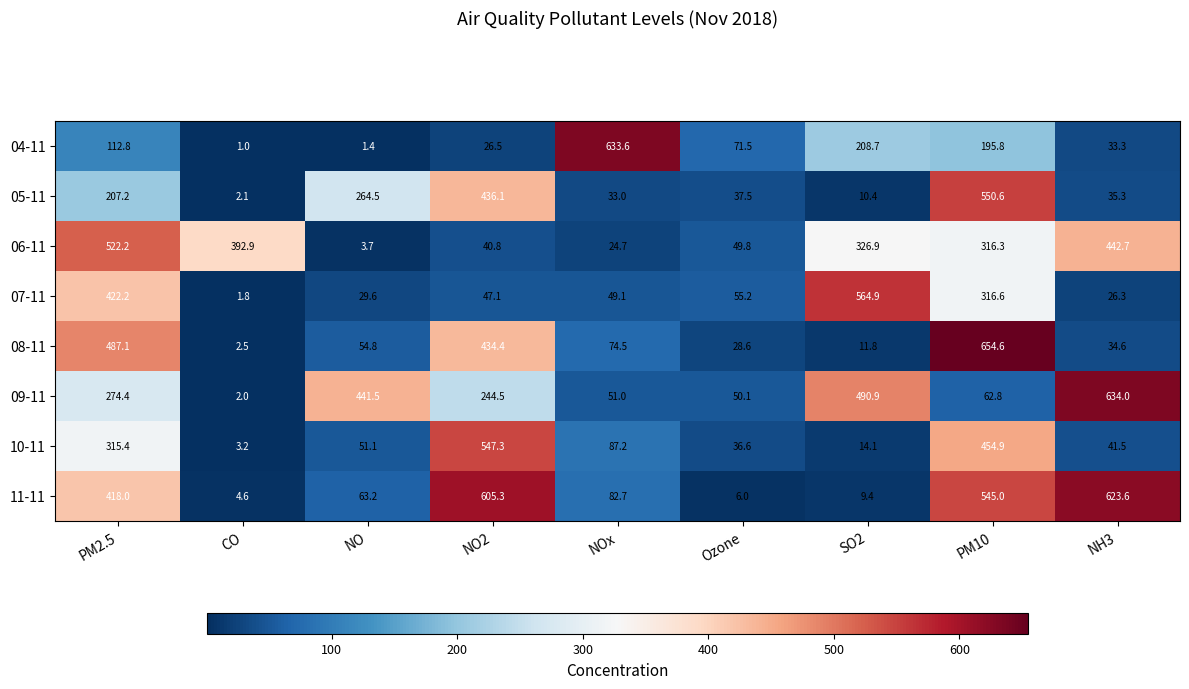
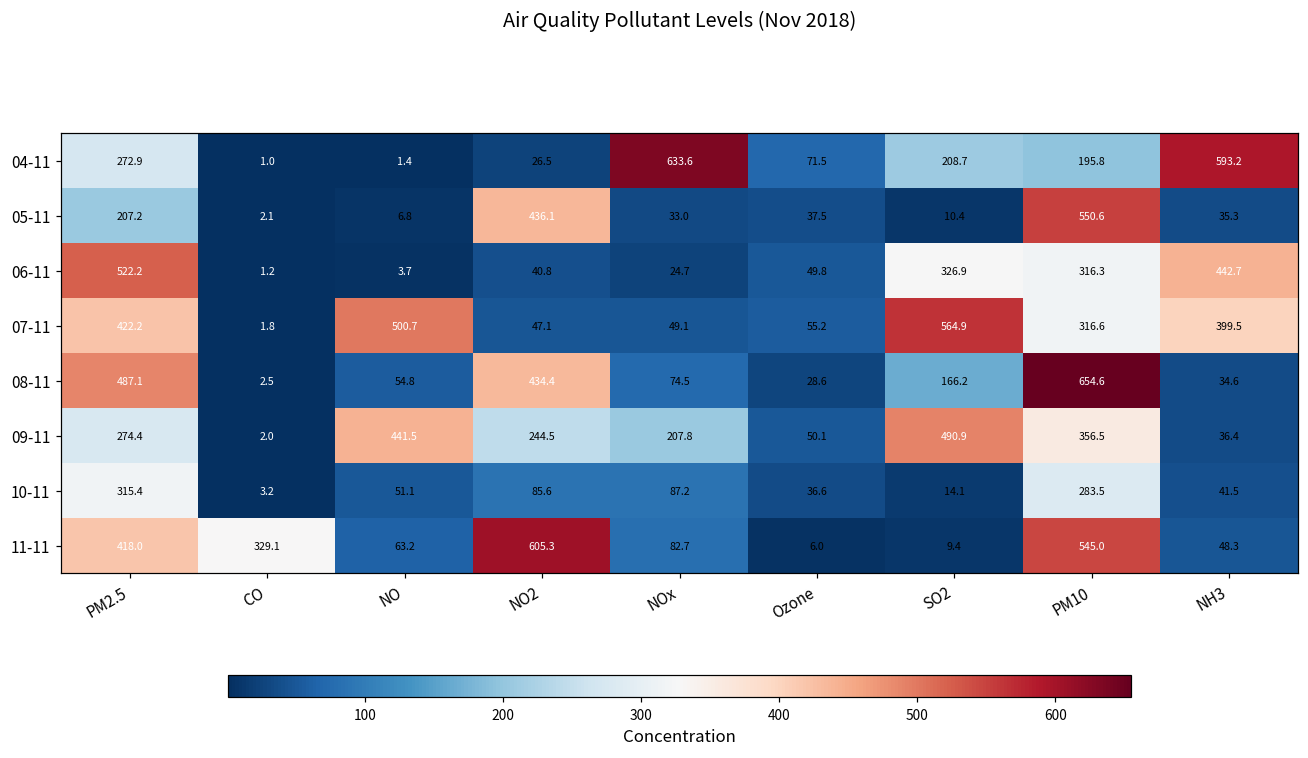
  {
    "04-11": {
-     "PM2.5": 112.8,
+     "PM2.5": 272.9,
      "CO": 1.0,
      "NO": 1.4,
      "NO2": 26.5,
      "NOx": 633.6,
      "Ozone": 71.5,
      "SO2": 208.7,
      "PM10": 195.8,
-     "NH3": 33.3
+     "NH3": 593.2
    },
    "05-11": {
      "PM2.5": 207.2,
      "CO": 2.1,
-     "NO": 264.5,
+     "NO": 6.8,
      "NO2": 436.1,
      "NOx": 33.0,
      "Ozone": 37.5,
      "SO2": 10.4,
      "PM10": 550.6,
      "NH3": 35.3
    },
    "06-11": {
      "PM2.5": 522.2,
-     "CO": 392.9,
+     "CO": 1.2,
      "NO": 3.7,
      "NO2": 40.8,
      "NOx": 24.7,
      "Ozone": 49.8,
      "SO2": 326.9,
      "PM10": 316.3,
      "NH3": 442.7
    },
    "07-11": {
      "PM2.5": 422.2,
      "CO": 1.8,
-     "NO": 29.6,
+     "NO": 500.7,
      "NO2": 47.1,
      "NOx": 49.1,
      "Ozone": 55.2,
      "SO2": 564.9,
      "PM10": 316.6,
-     "NH3": 26.3
+     "NH3": 399.5
    },
    "08-11": {
      "PM2.5": 487.1,
      "CO": 2.5,
      "NO": 54.8,
      "NO2": 434.4,
      "NOx": 74.5,
      "Ozone": 28.6,
-     "SO2": 11.8,
+     "SO2": 166.2,
      "PM10": 654.6,
      "NH3": 34.6
    },
    "09-11": {
      "PM2.5": 274.4,
      "CO": 2.0,
      "NO": 441.5,
      "NO2": 244.5,
-     "NOx": 51.0,
+     "NOx": 207.8,
      "Ozone": 50.1,
      "SO2": 490.9,
-     "PM10": 62.8,
-     "NH3": 634.0
+     "PM10": 356.5,
+     "NH3": 36.4
    },
    "10-11": {
      "PM2.5": 315.4,
      "CO": 3.2,
      "NO": 51.1,
-     "NO2": 547.3,
+     "NO2": 85.6,
      "NOx": 87.2,
      "Ozone": 36.6,
      "SO2": 14.1,
-     "PM10": 454.9,
+     "PM10": 283.5,
      "NH3": 41.5
    },
    "11-11": {
      "PM2.5": 418.0,
-     "CO": 4.6,
+     "CO": 329.1,
      "NO": 63.2,
      "NO2": 605.3,
      "NOx": 82.7,
      "Ozone": 6.0,
      "SO2": 9.4,
      "PM10": 545.0,
-     "NH3": 623.6
+     "NH3": 48.3
    }
  }
